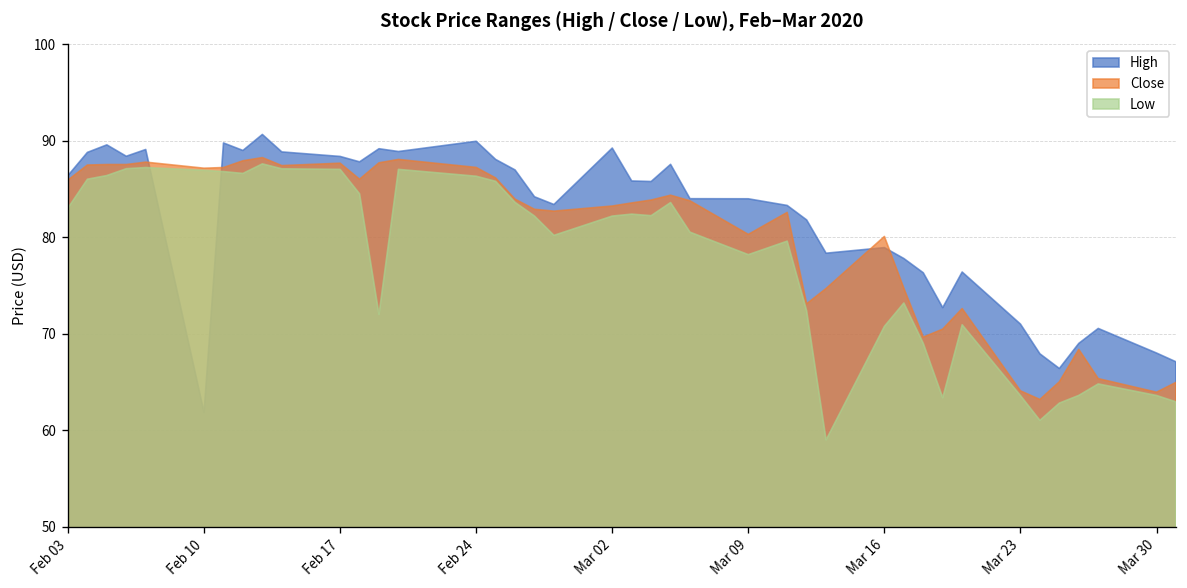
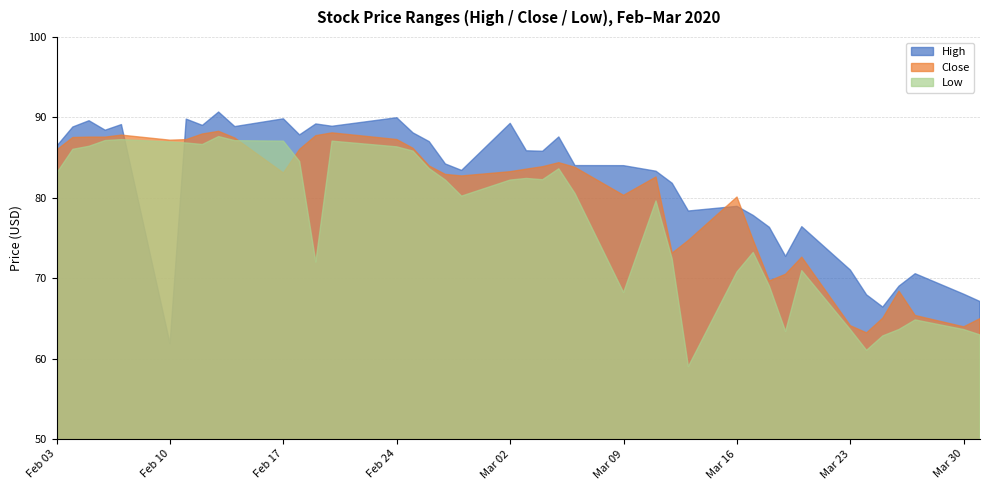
  {
    "High": {
      "Feb 03": 86,
      "Feb 10": 62,
-     "Feb 17": 88,
+     "Feb 17": 90,
      "Feb 24": 90,
      "Mar 02": 89,
      "Mar 09": 84,
      "Mar 16": 79,
      "Mar 23": 71,
      "Mar 30": 68
    },
    "Close": {
      "Feb 03": 86,
-     "Feb 17": 88,
+     "Feb 17": 83,
      "Feb 24": 87,
      "Mar 02": 83,
      "Mar 09": 80,
      "Mar 16": 80,
      "Mar 23": 64,
      "Mar 30": 64
    },
    "Low": {
      "Feb 03": 83,
      "Feb 17": 87,
      "Feb 24": 86,
      "Mar 02": 82,
-     "Mar 09": 78,
+     "Mar 09": 68,
      "Mar 16": 71,
      "Mar 23": 64,
      "Mar 30": 64
    }
  }
